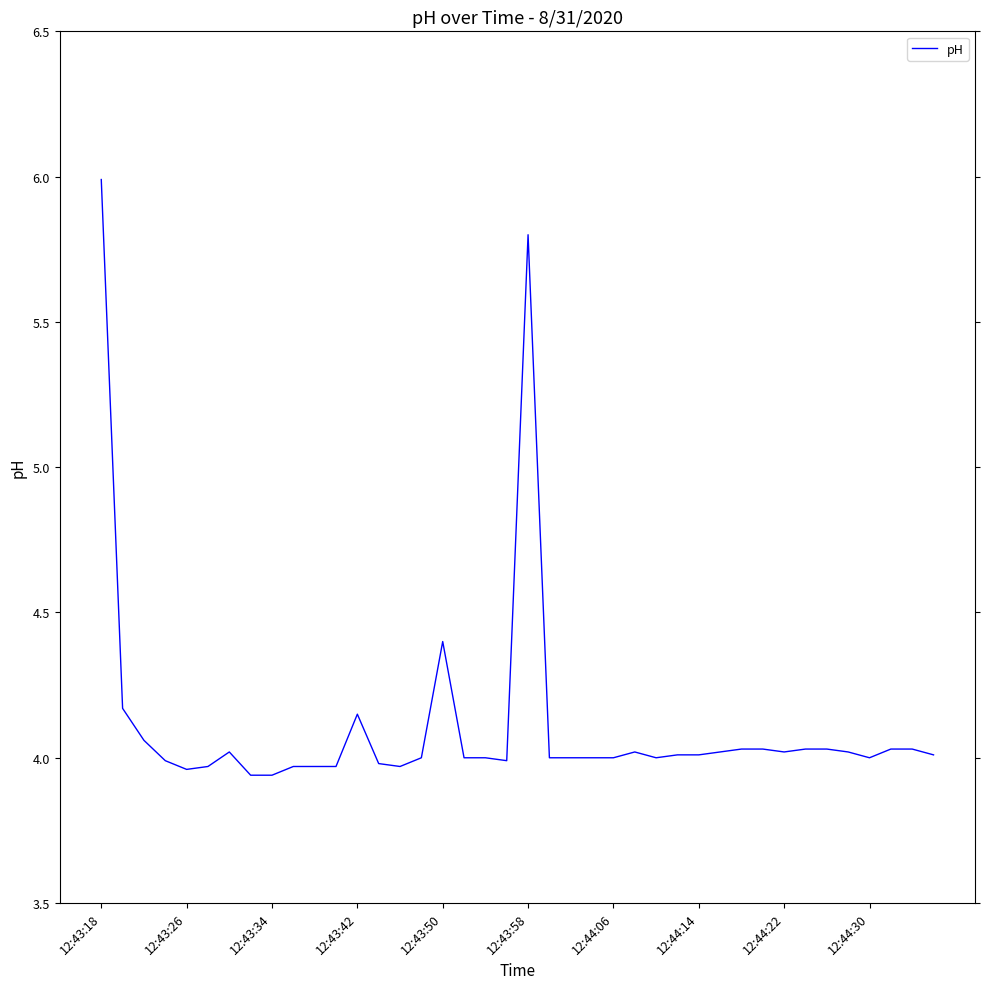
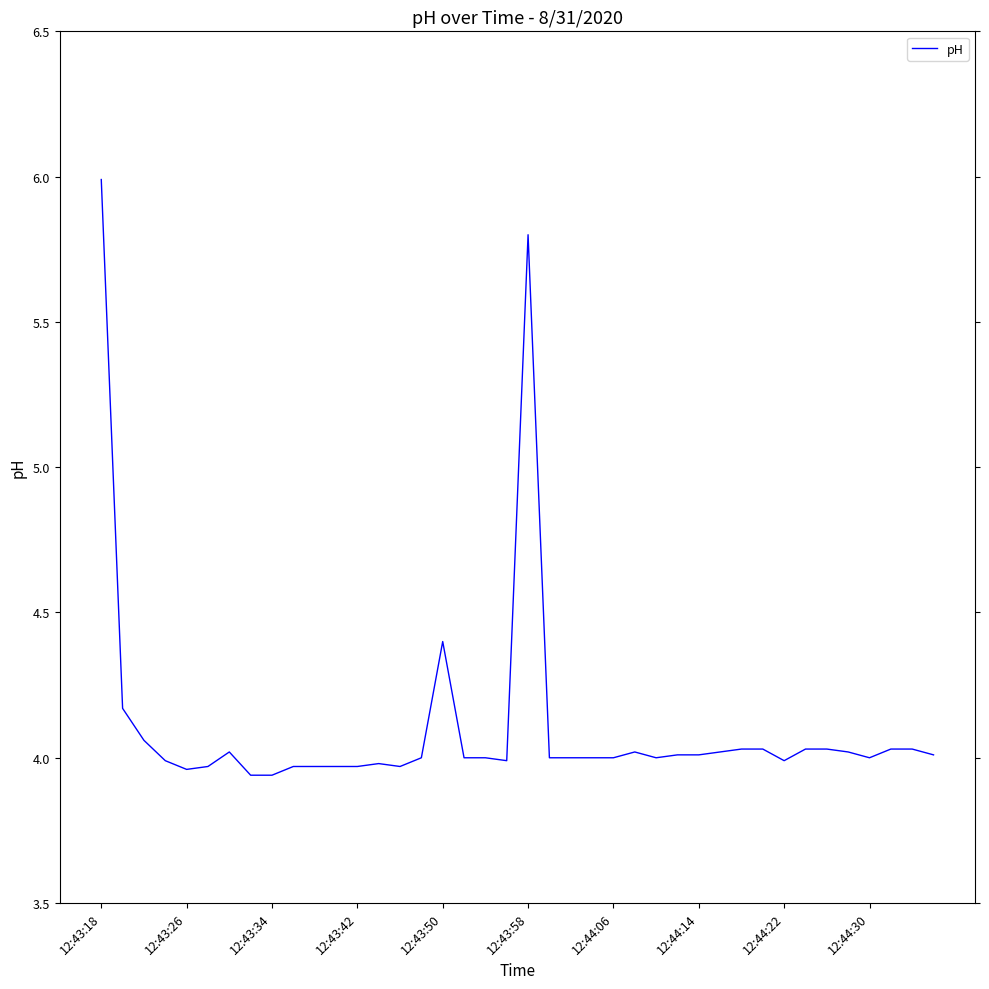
  {
    "12:43:18": 5.99,
    "12:43:26": 3.96,
    "12:43:34": 3.94,
-   "12:43:42": 4.15,
+   "12:43:42": 3.97,
    "12:43:50": 4.40,
    "12:43:58": 5.80,
    "12:44:06": 4.00,
    "12:44:14": 4.01,
-   "12:44:22": 4.02,
+   "12:44:22": 3.99,
    "12:44:30": 4.00
  }
